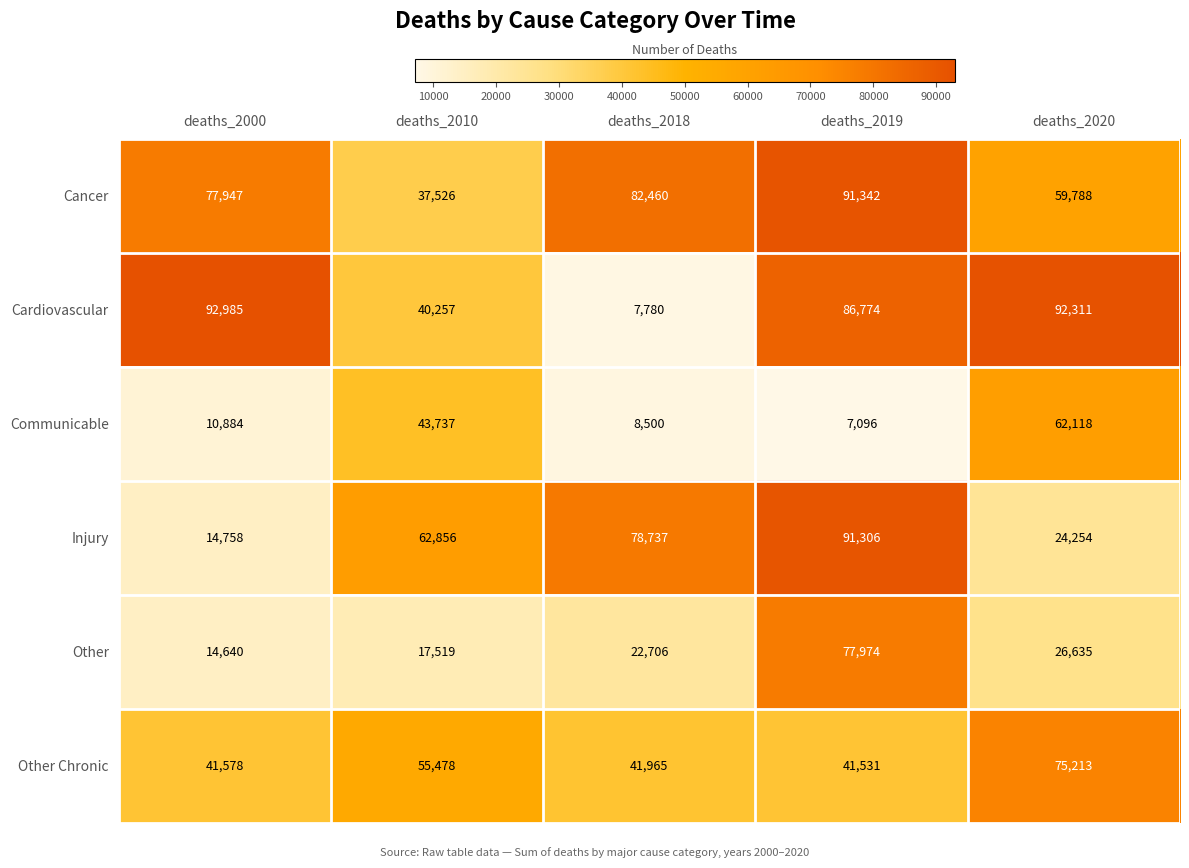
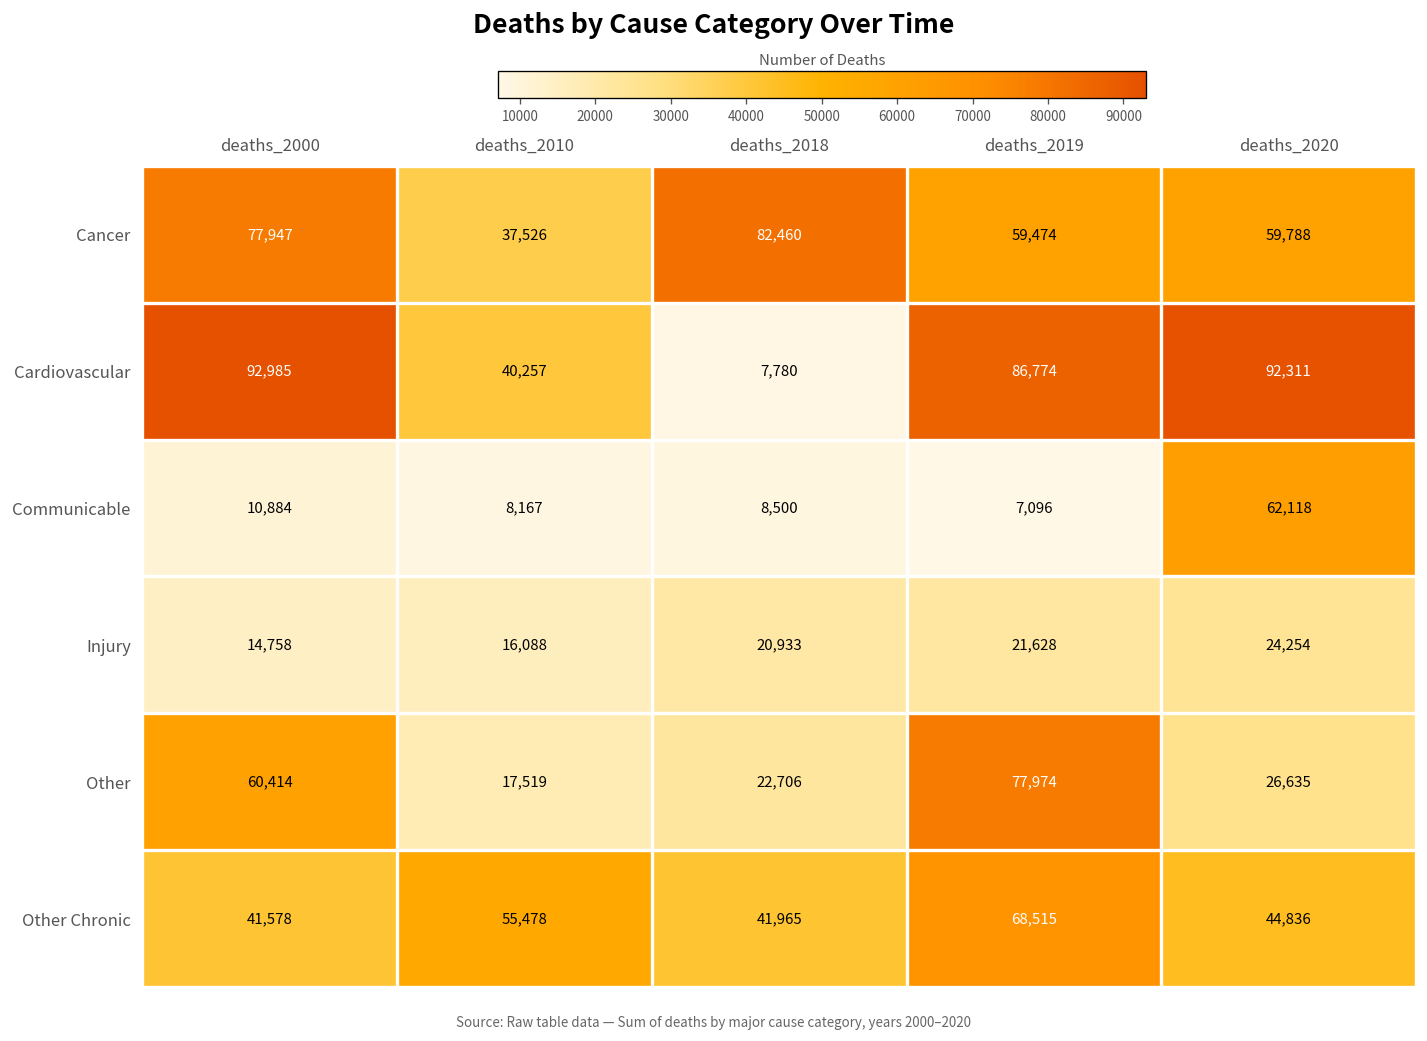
  {
    "Cancer": {
      "deaths_2000": "77,947",
      "deaths_2010": "37,526",
      "deaths_2018": "82,460",
-     "deaths_2019": "91,342",
+     "deaths_2019": "59,474",
      "deaths_2020": "59,788"
    },
    "Cardiovascular": {
      "deaths_2000": "92,985",
      "deaths_2010": "40,257",
      "deaths_2018": "7,780",
      "deaths_2019": "86,774",
      "deaths_2020": "92,311"
    },
    "Communicable": {
      "deaths_2000": "10,884",
-     "deaths_2010": "43,737",
+     "deaths_2010": "8,167",
      "deaths_2018": "8,500",
      "deaths_2019": "7,096",
      "deaths_2020": "62,118"
    },
    "Injury": {
      "deaths_2000": "14,758",
-     "deaths_2010": "62,856",
-     "deaths_2018": "78,737",
-     "deaths_2019": "91,306",
+     "deaths_2010": "16,088",
+     "deaths_2018": "20,933",
+     "deaths_2019": "21,628",
      "deaths_2020": "24,254"
    },
    "Other": {
-     "deaths_2000": "14,640",
+     "deaths_2000": "60,414",
      "deaths_2010": "17,519",
      "deaths_2018": "22,706",
      "deaths_2019": "77,974",
      "deaths_2020": "26,635"
    },
    "Other Chronic": {
      "deaths_2000": "41,578",
      "deaths_2010": "55,478",
      "deaths_2018": "41,965",
-     "deaths_2019": "41,531",
-     "deaths_2020": "75,213"
+     "deaths_2019": "68,515",
+     "deaths_2020": "44,836"
    }
  }
